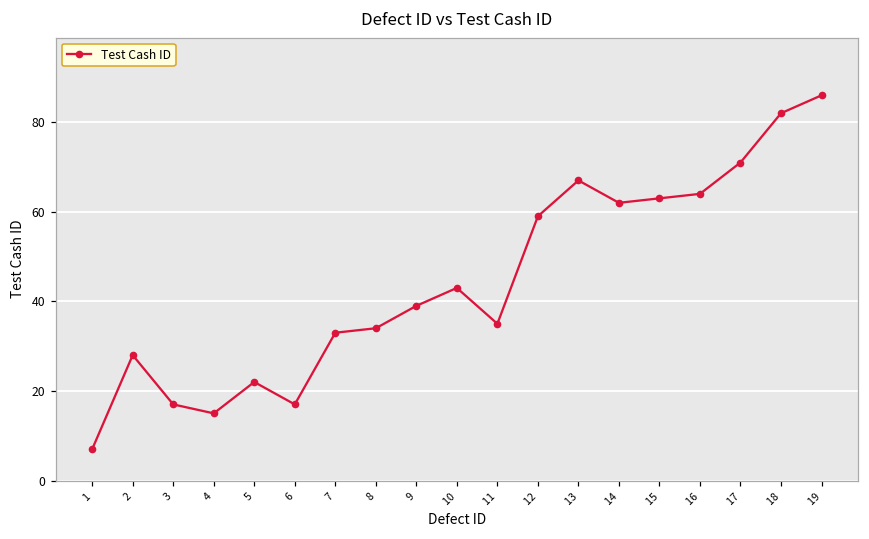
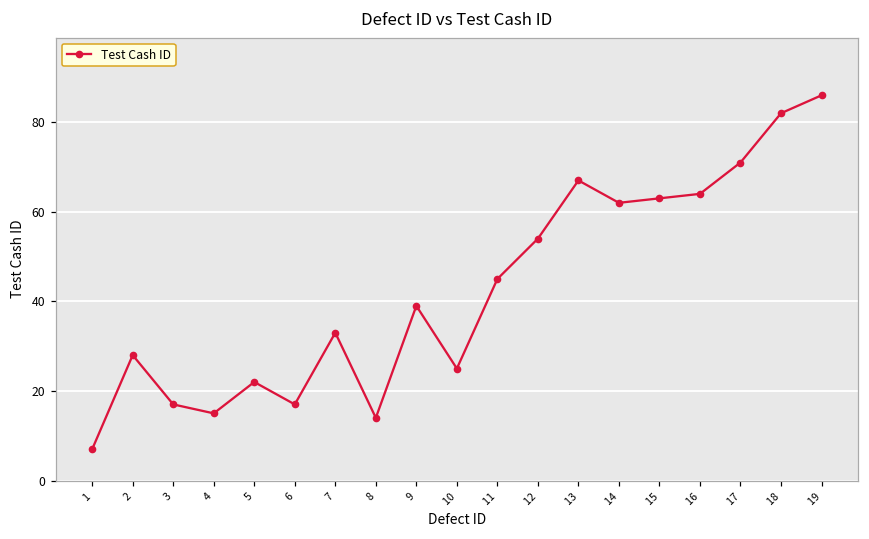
  {
    "1": 7,
    "2": 28,
    "3": 17,
    "4": 15,
    "5": 22,
    "6": 17,
    "7": 33,
-   "8": 34,
+   "8": 14,
    "9": 39,
-   "10": 43,
-   "11": 35,
-   "12": 59,
+   "10": 25,
+   "11": 45,
+   "12": 54,
    "13": 67,
    "14": 62,
    "15": 63,
    "16": 64,
    "17": 71,
    "18": 82,
    "19": 86
  }
